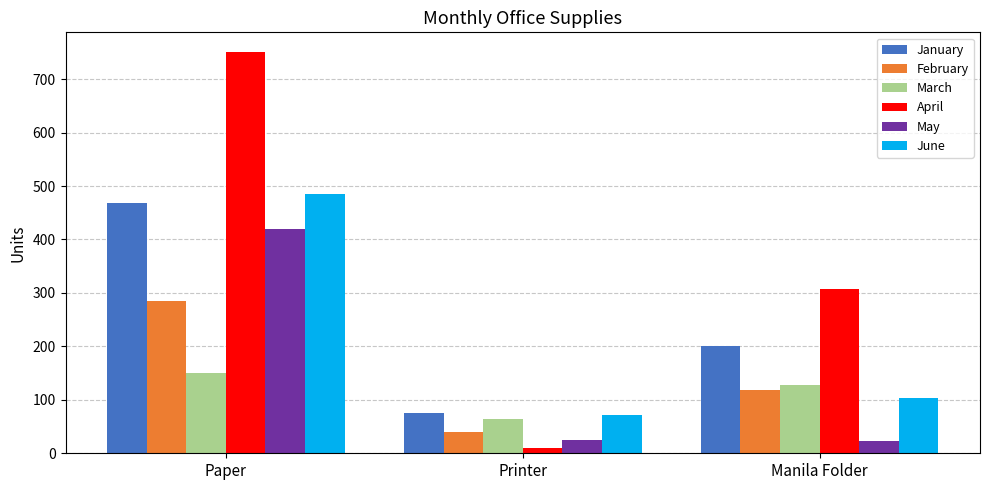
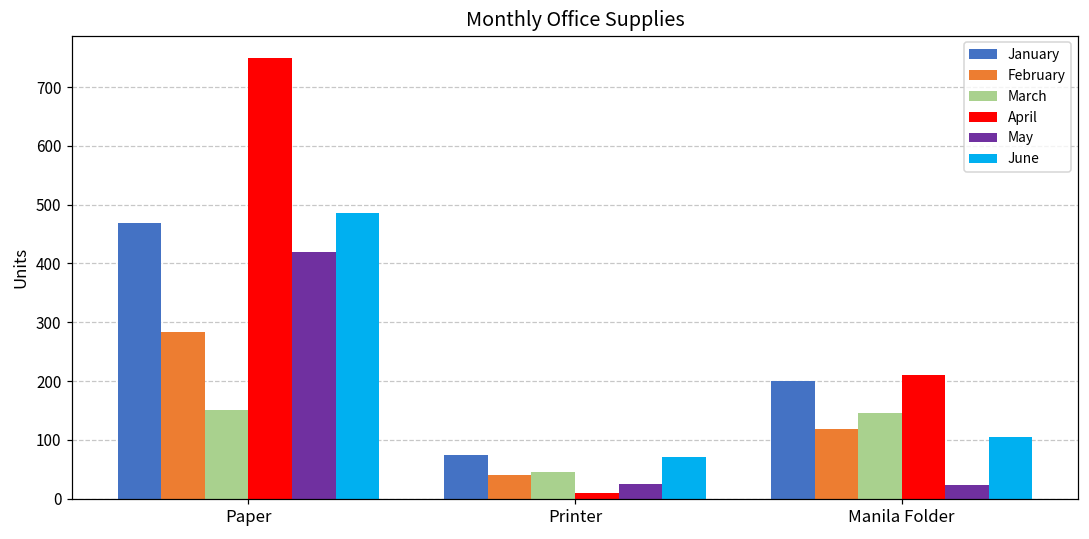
  {
    "January": {
      "Paper": 470,
      "Printer": 80,
      "Manila Folder": 200
    },
    "February": {
      "Paper": 280,
      "Printer": 40,
      "Manila Folder": 120
    },
    "March": {
      "Paper": 150,
-     "Printer": 70,
-     "Manila Folder": 130
+     "Printer": 50,
+     "Manila Folder": 150
    },
    "April": {
      "Paper": 750,
      "Printer": 10,
-     "Manila Folder": 310
+     "Manila Folder": 210
    },
    "May": {
      "Paper": 420,
      "Printer": 20,
      "Manila Folder": 20
    },
    "June": {
      "Paper": 490,
      "Printer": 70,
      "Manila Folder": 100
    }
  }
